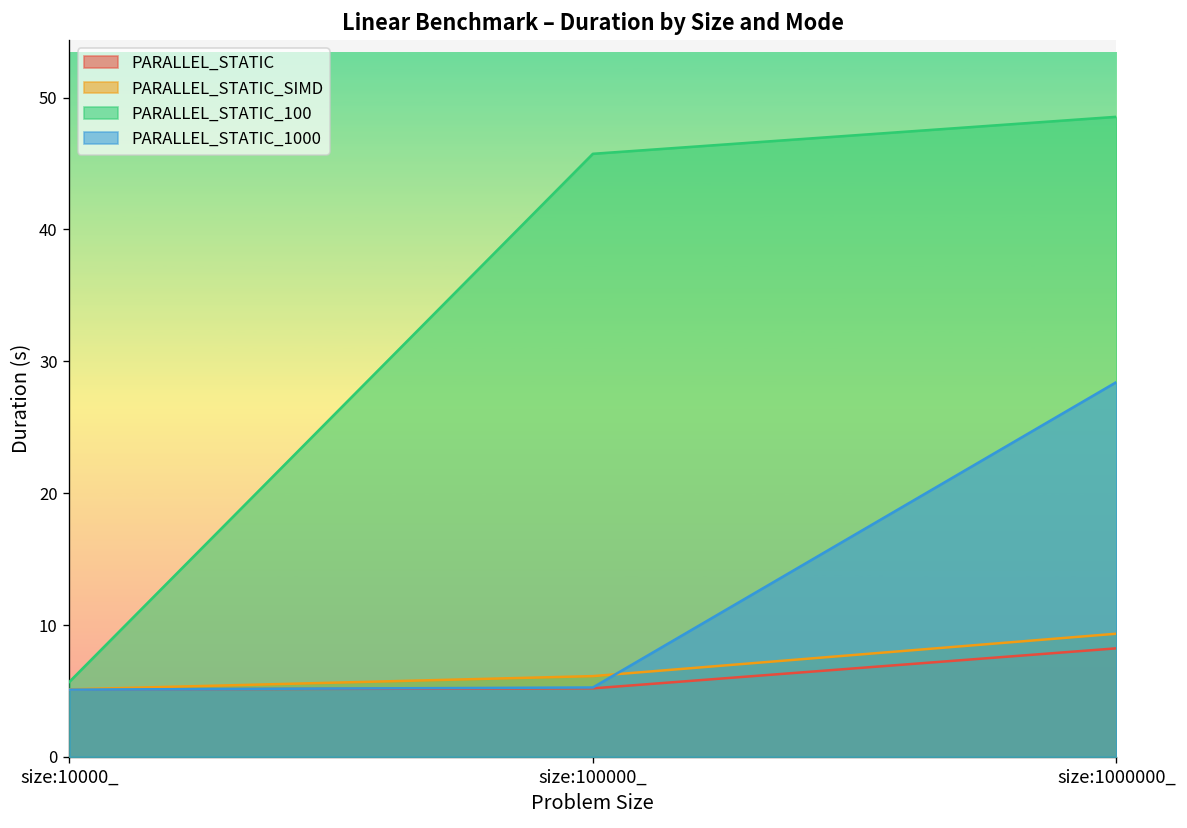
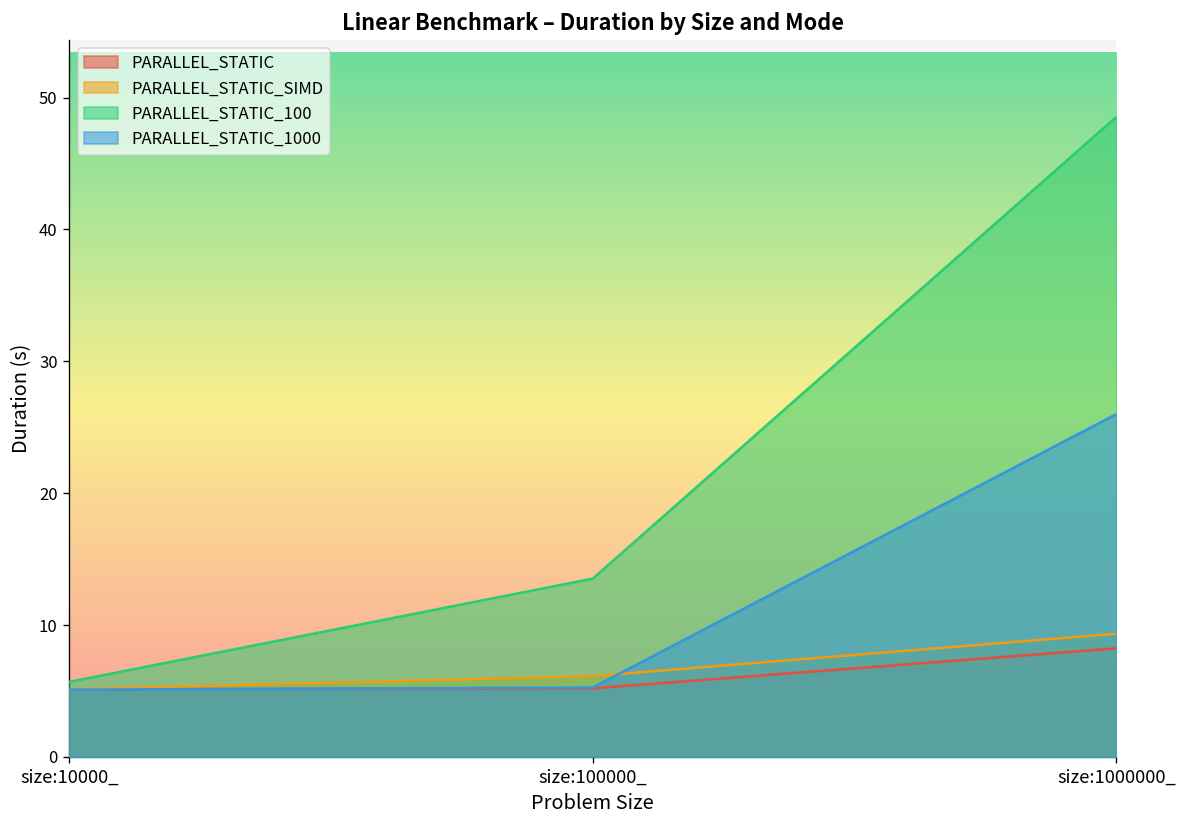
  {
    "PARALLEL_STATIC": {
      "size:1000000_": 8.2
    },
    "PARALLEL_STATIC_SIMD": {
      "size:100000_": 6.1,
      "size:1000000_": 9.3
    },
    "PARALLEL_STATIC_100": {
      "size:10000_": 5.7,
-     "size:100000_": 45.7,
+     "size:100000_": 13.5,
      "size:1000000_": 48.5
    },
    "PARALLEL_STATIC_1000": {
-     "size:1000000_": 28.4
+     "size:1000000_": 26.0
    }
  }
